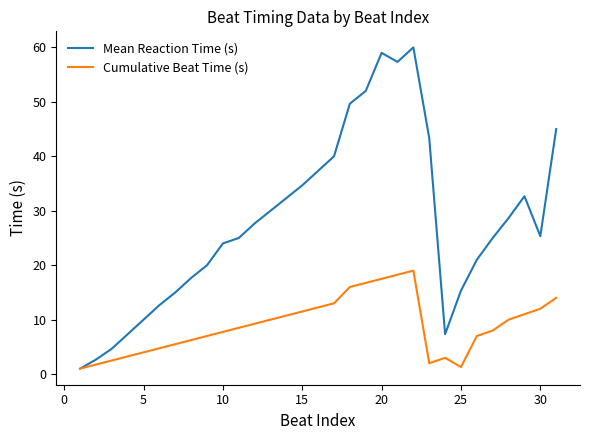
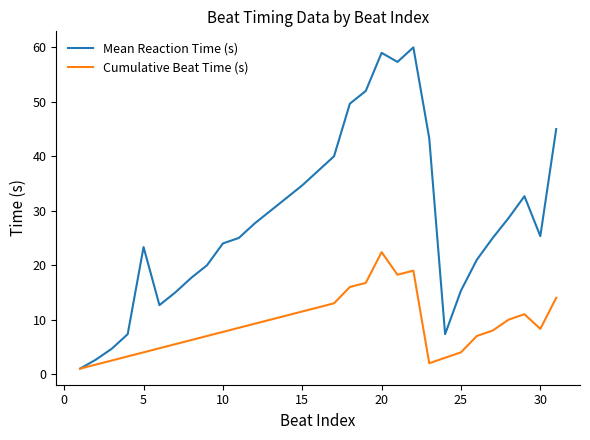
  {
    "Mean Reaction Time (s)": {
-     "5": 10,
+     "5": 23,
      "10": 24,
      "15": 35,
      "20": 59,
      "25": 15,
      "30": 25
    },
    "Cumulative Beat Time (s)": {
      "5": 4,
      "10": 8,
      "15": 12,
-     "20": 18,
-     "25": 1,
-     "30": 12
+     "20": 22,
+     "25": 4,
+     "30": 8
    }
  }
